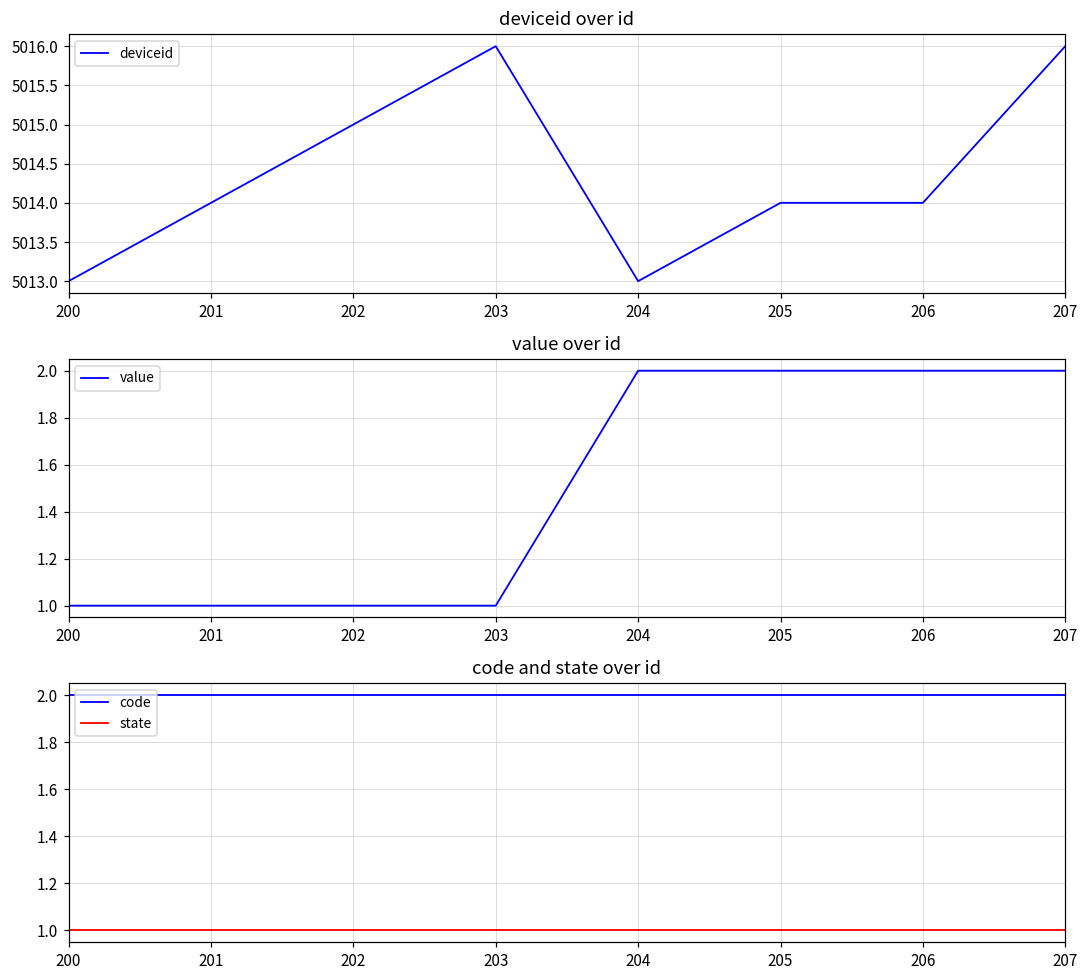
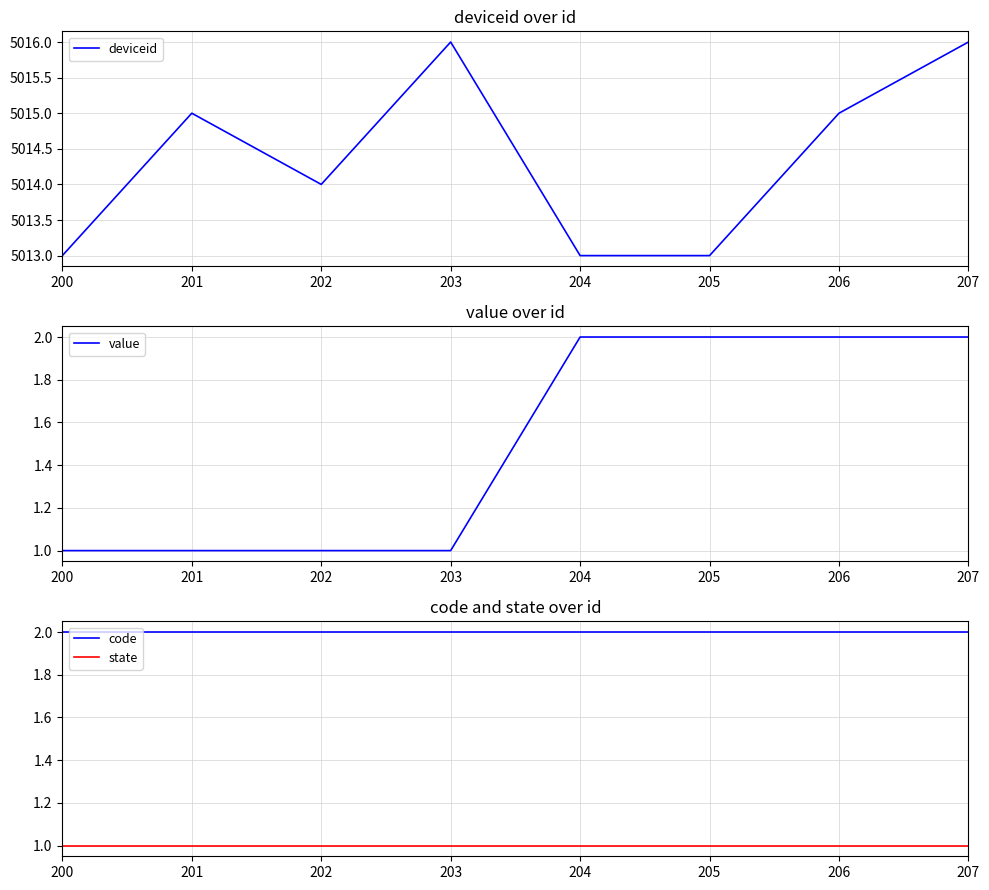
  {
    "deviceid over id": {
      "200": 5013,
-     "201": 5014,
-     "202": 5015,
+     "201": 5015,
+     "202": 5014,
      "203": 5016,
      "204": 5013,
-     "205": 5014,
-     "206": 5014,
+     "205": 5013,
+     "206": 5015,
      "207": 5016
    },
    "value over id": {
      "200": 1.00,
      "201": 1.00,
      "202": 1.00,
      "203": 1.00,
      "204": 2.00,
      "205": 2.00,
      "206": 2.00,
      "207": 2.00
    },
    "code and state over id": {
      "code": {
        "200": 2.00,
        "201": 2.00,
        "202": 2.00,
        "203": 2.00,
        "204": 2.00,
        "205": 2.00,
        "206": 2.00,
        "207": 2.00
      },
      "state": {
        "200": 1.00,
        "201": 1.00,
        "202": 1.00,
        "203": 1.00,
        "204": 1.00,
        "205": 1.00,
        "206": 1.00,
        "207": 1.00
      }
    }
  }
